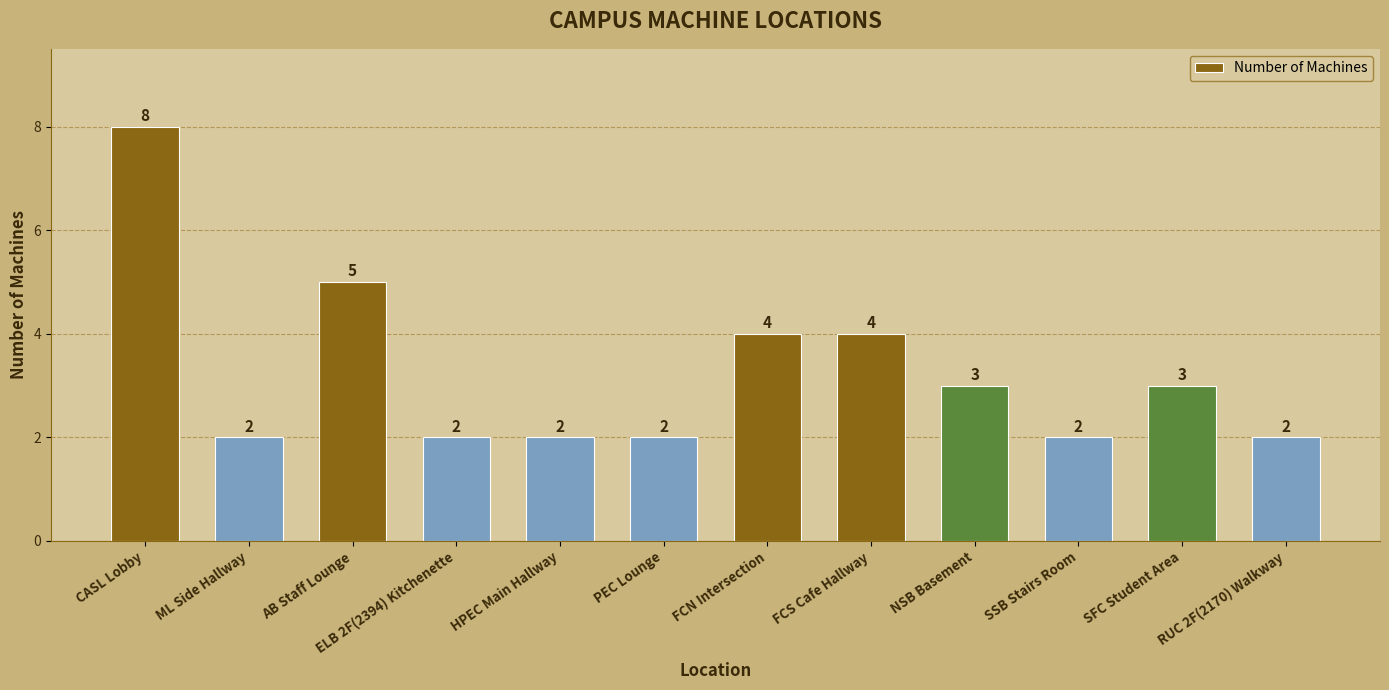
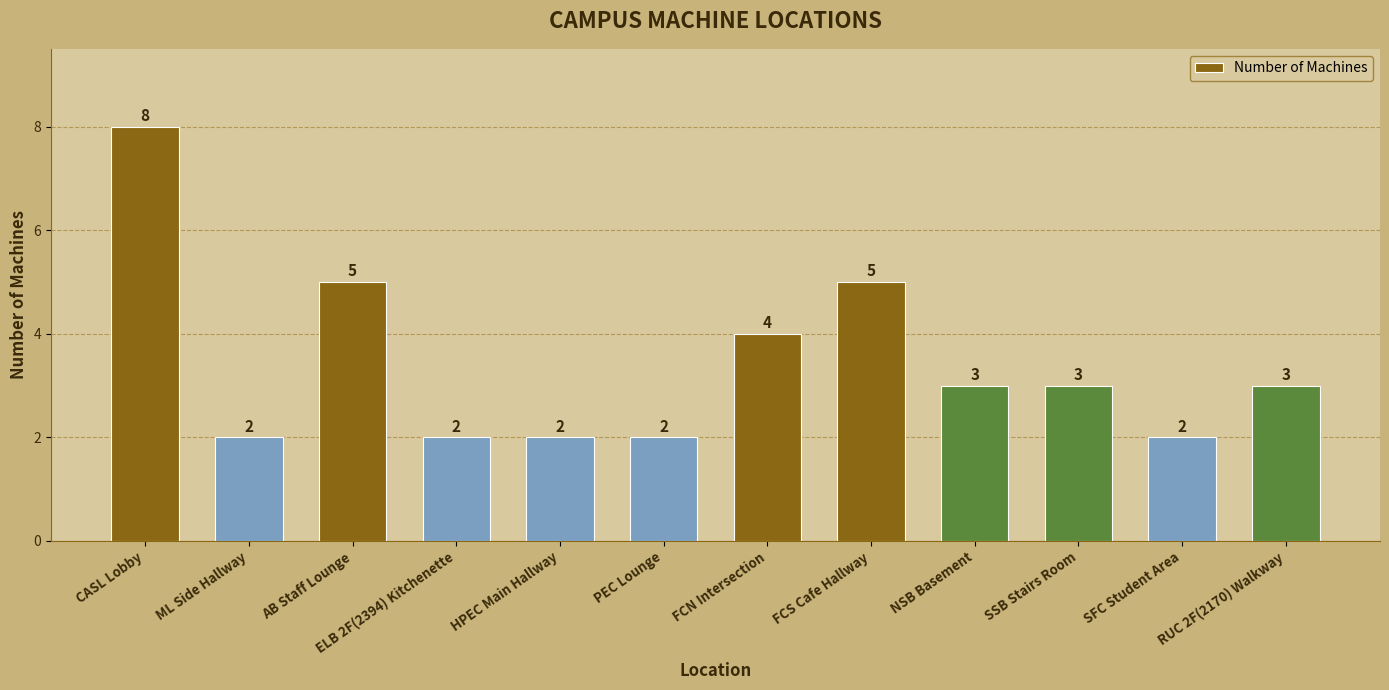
  {
    "CASL Lobby": 8,
    "ML Side Hallway": 2,
    "AB Staff Lounge": 5,
    "ELB 2F(2394) Kitchenette": 2,
    "HPEC Main Hallway": 2,
    "PEC Lounge": 2,
    "FCN Intersection": 4,
-   "FCS Cafe Hallway": 4,
+   "FCS Cafe Hallway": 5,
    "NSB Basement": 3,
-   "SSB Stairs Room": 2,
-   "SFC Student Area": 3,
-   "RUC 2F(2170) Walkway": 2
+   "SSB Stairs Room": 3,
+   "SFC Student Area": 2,
+   "RUC 2F(2170) Walkway": 3
  }
